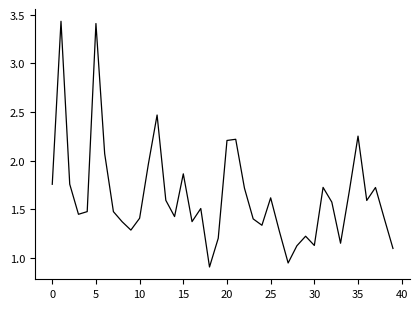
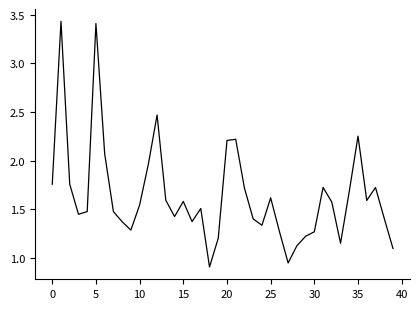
  {
    "0": 1.8,
    "5": 3.4,
-   "10": 1.4,
-   "15": 1.9,
+   "10": 1.5,
+   "15": 1.6,
    "20": 2.2,
    "25": 1.6,
-   "30": 1.1,
+   "30": 1.3,
    "35": 2.3
  }
